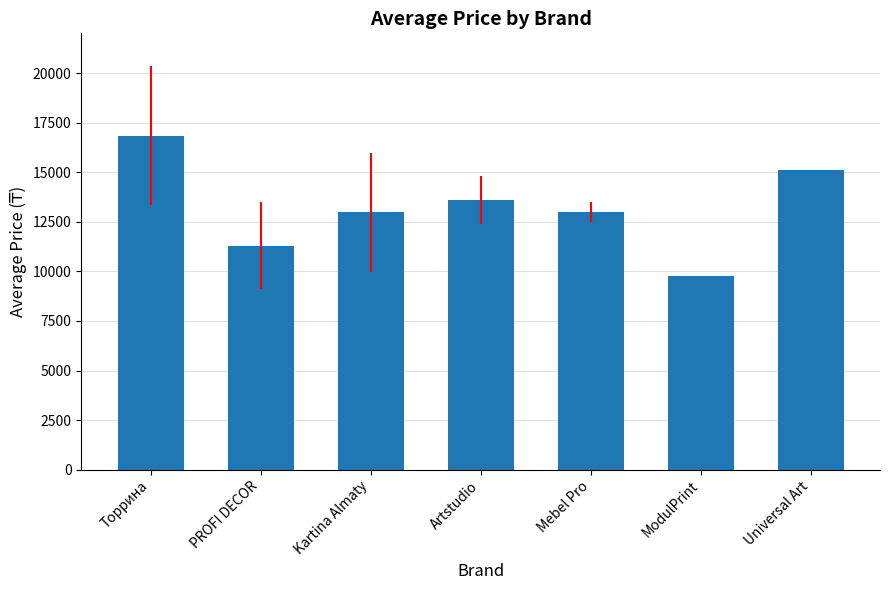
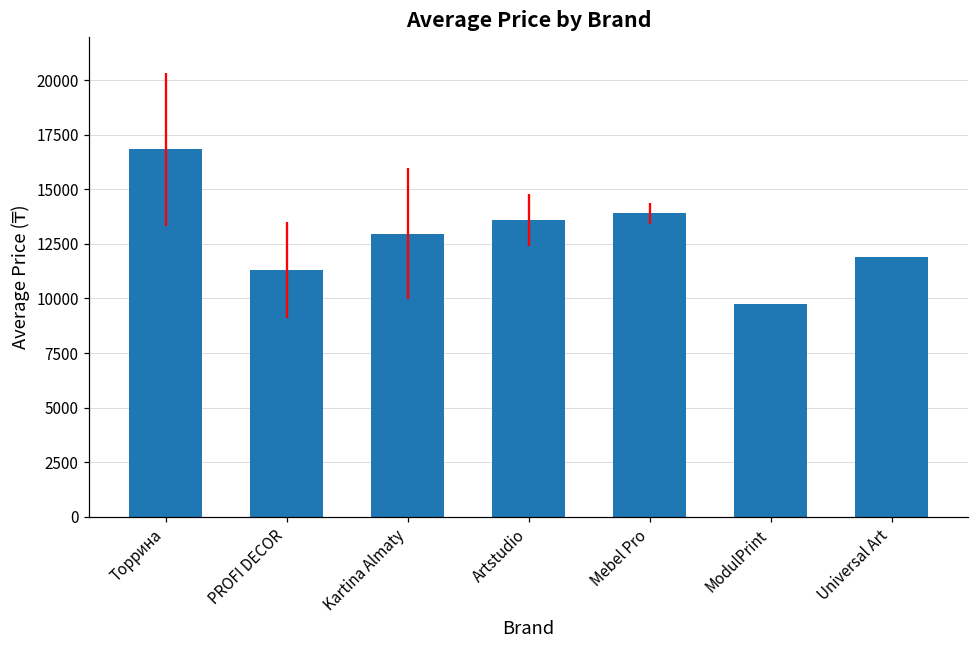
  {
    "Торрина": 16800,
    "PROFI DECOR": 11300,
    "Kartina Almaty": 13000,
    "Artstudio": 13600,
-   "Mebel Pro": 13000,
+   "Mebel Pro": 13900,
    "ModulPrint": 9800,
-   "Universal Art": 15100
+   "Universal Art": 11900
  }
